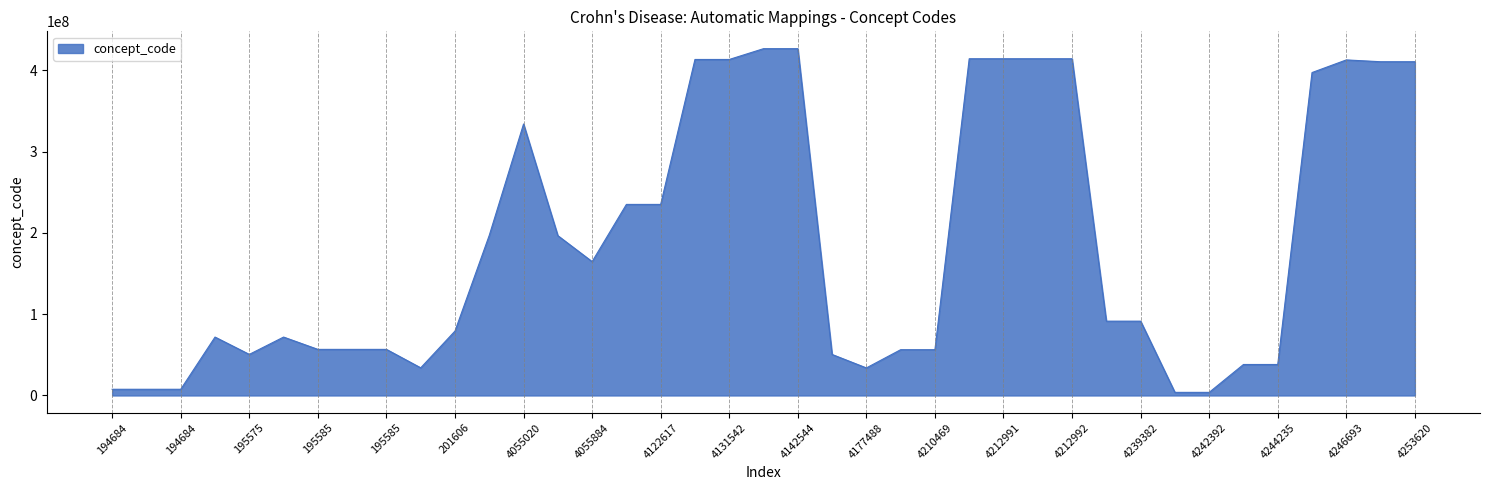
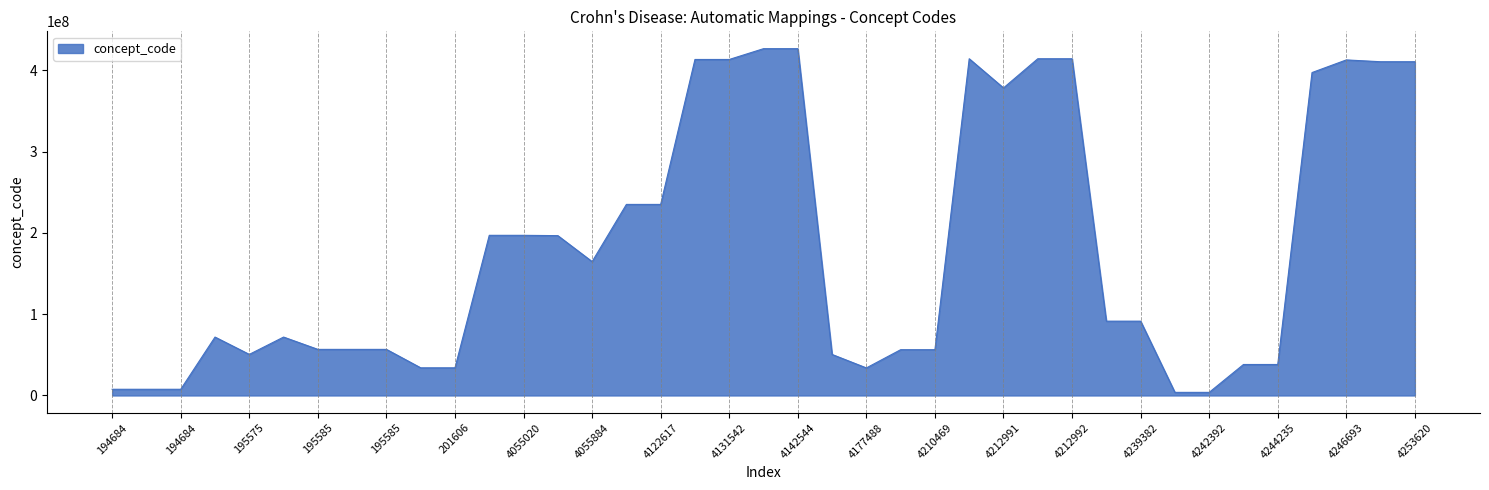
  {
    "195575": 50000000,
-   "201606": 80000000,
-   "4055020": 330000000,
+   "201606": 30000000,
+   "4055020": 200000000,
    "4055884": 160000000,
    "4122617": 230000000,
    "4131542": 410000000,
    "4142544": 430000000,
    "4177488": 30000000,
    "4210469": 60000000,
-   "4212991": 410000000,
+   "4212991": 380000000,
    "4212992": 410000000,
    "4239382": 90000000,
    "4242392": 0,
    "4244235": 40000000,
    "4246693": 410000000,
    "4253620": 410000000
  }
